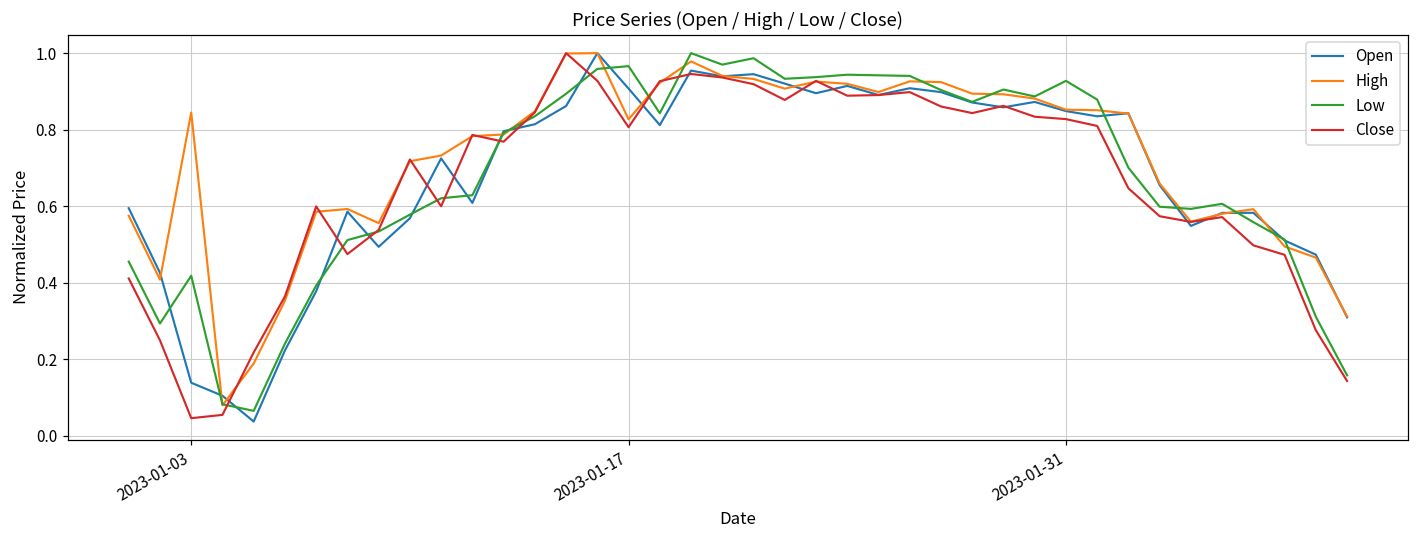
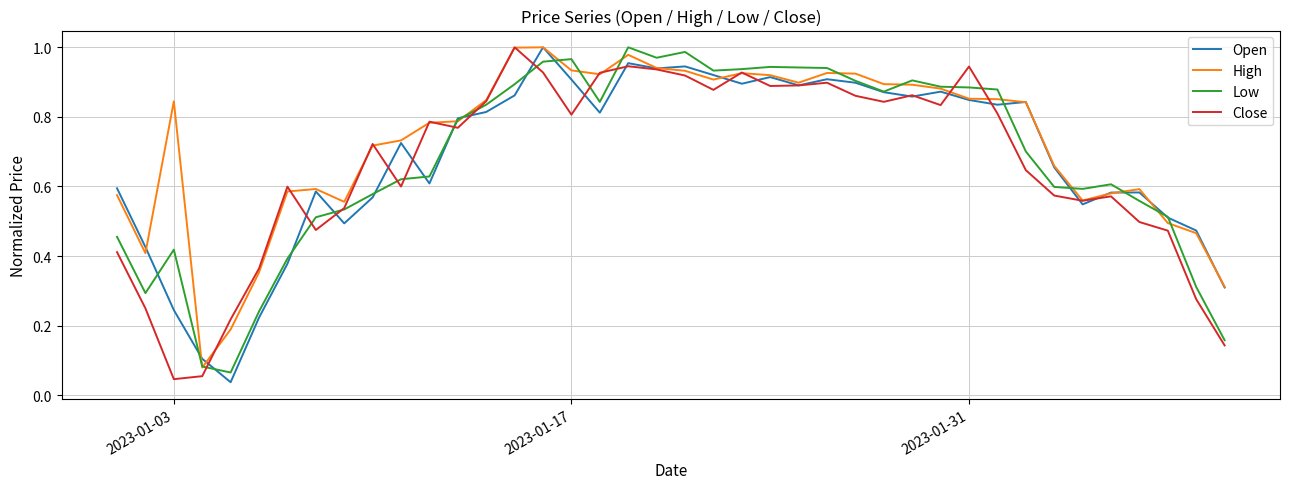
  {
    "Open": {
-     "2023-01-03": 0.14,
+     "2023-01-03": 0.24,
      "2023-01-17": 0.91
    },
    "High": {
      "2023-01-03": 0.84,
-     "2023-01-17": 0.83
+     "2023-01-17": 0.93
    },
    "Low": {
      "2023-01-03": 0.42,
      "2023-01-17": 0.97,
-     "2023-01-31": 0.93
+     "2023-01-31": 0.88
    },
    "Close": {
      "2023-01-03": 0.05,
      "2023-01-17": 0.81,
-     "2023-01-31": 0.83
+     "2023-01-31": 0.94
    }
  }
